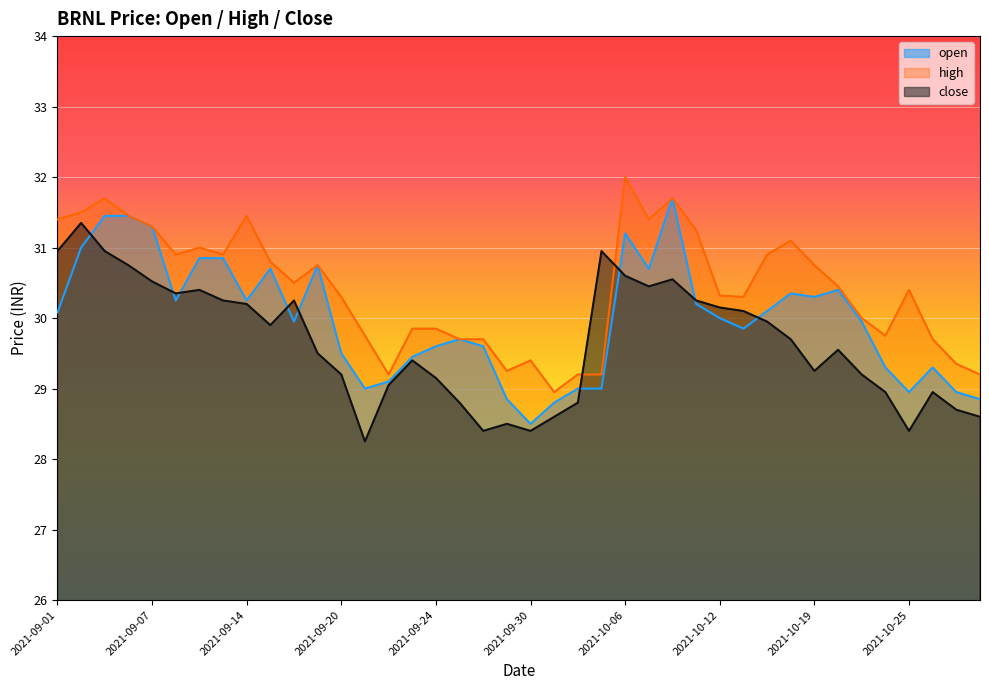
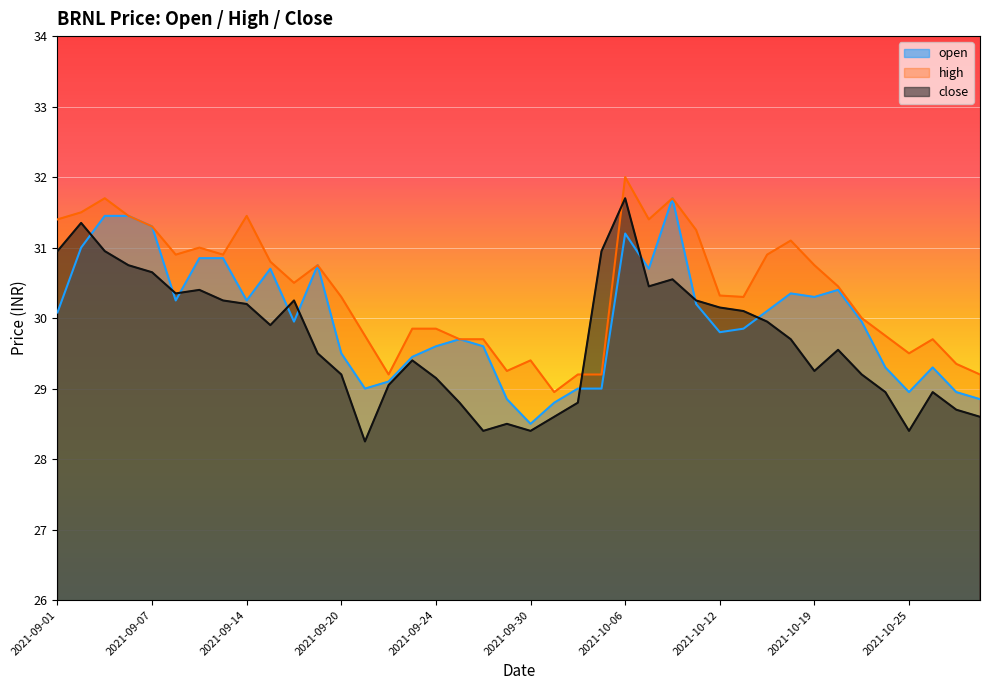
  {
    "open": {
      "2021-09-01": 30.1,
      "2021-09-14": 30.3,
      "2021-09-20": 29.5,
      "2021-09-24": 29.6,
      "2021-09-30": 28.5,
      "2021-10-06": 31.2,
-     "2021-10-12": 30.0,
+     "2021-10-12": 29.8,
      "2021-10-19": 30.3,
      "2021-10-25": 29.0
    },
    "high": {
      "2021-09-01": 31.4,
      "2021-09-14": 31.5,
      "2021-09-20": 30.3,
      "2021-09-24": 29.9,
      "2021-09-30": 29.4,
      "2021-10-06": 32.0,
      "2021-10-12": 30.3,
      "2021-10-19": 30.8,
-     "2021-10-25": 30.4
+     "2021-10-25": 29.5
    },
    "close": {
      "2021-09-01": 31.0,
-     "2021-09-07": 30.5,
+     "2021-09-07": 30.7,
      "2021-09-14": 30.2,
      "2021-09-20": 29.2,
      "2021-09-24": 29.2,
      "2021-09-30": 28.4,
-     "2021-10-06": 30.6,
+     "2021-10-06": 31.7,
      "2021-10-12": 30.2,
      "2021-10-19": 29.3,
      "2021-10-25": 28.4
    }
  }
